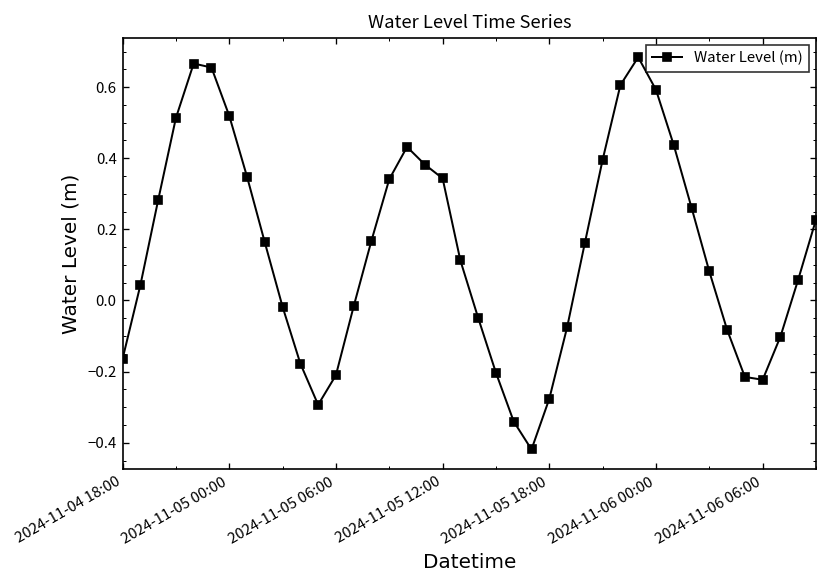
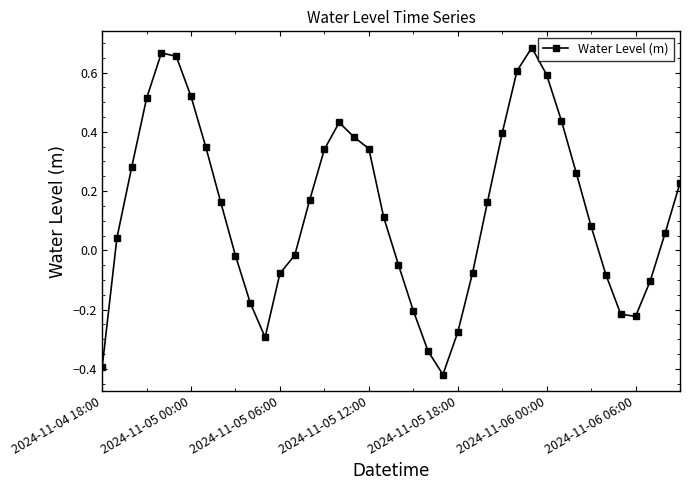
  {
-   "2024-11-04 18:00": -0.16,
+   "2024-11-04 18:00": -0.40,
    "2024-11-05 00:00": 0.52,
-   "2024-11-05 06:00": -0.21,
+   "2024-11-05 06:00": -0.08,
    "2024-11-05 12:00": 0.34,
    "2024-11-05 18:00": -0.28,
    "2024-11-06 00:00": 0.59,
    "2024-11-06 06:00": -0.22
  }
